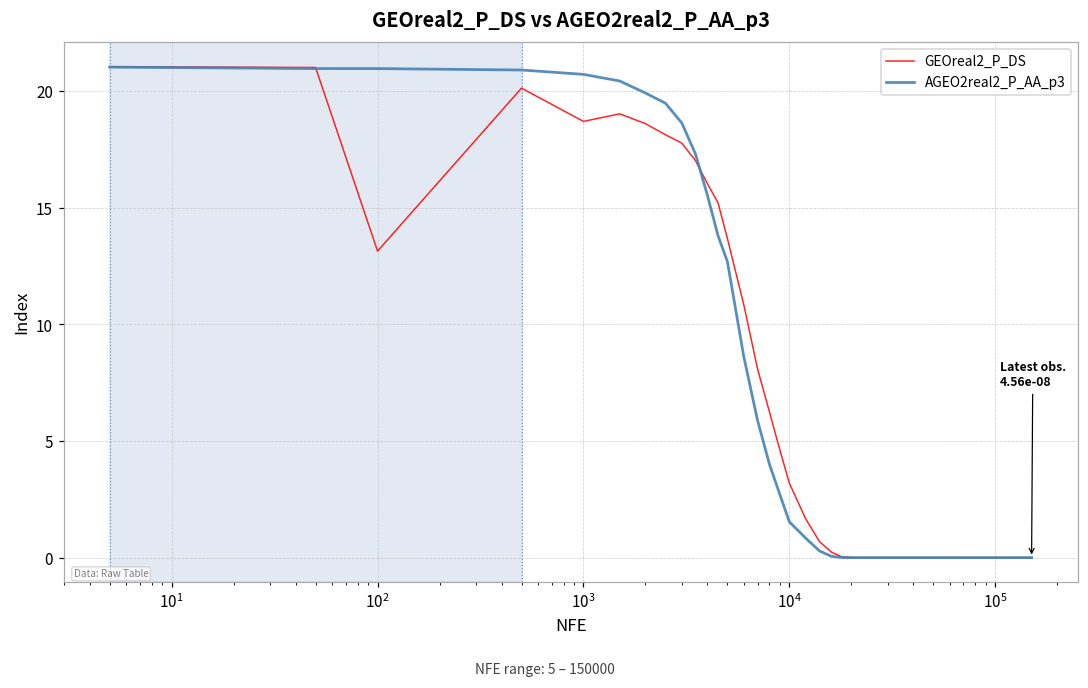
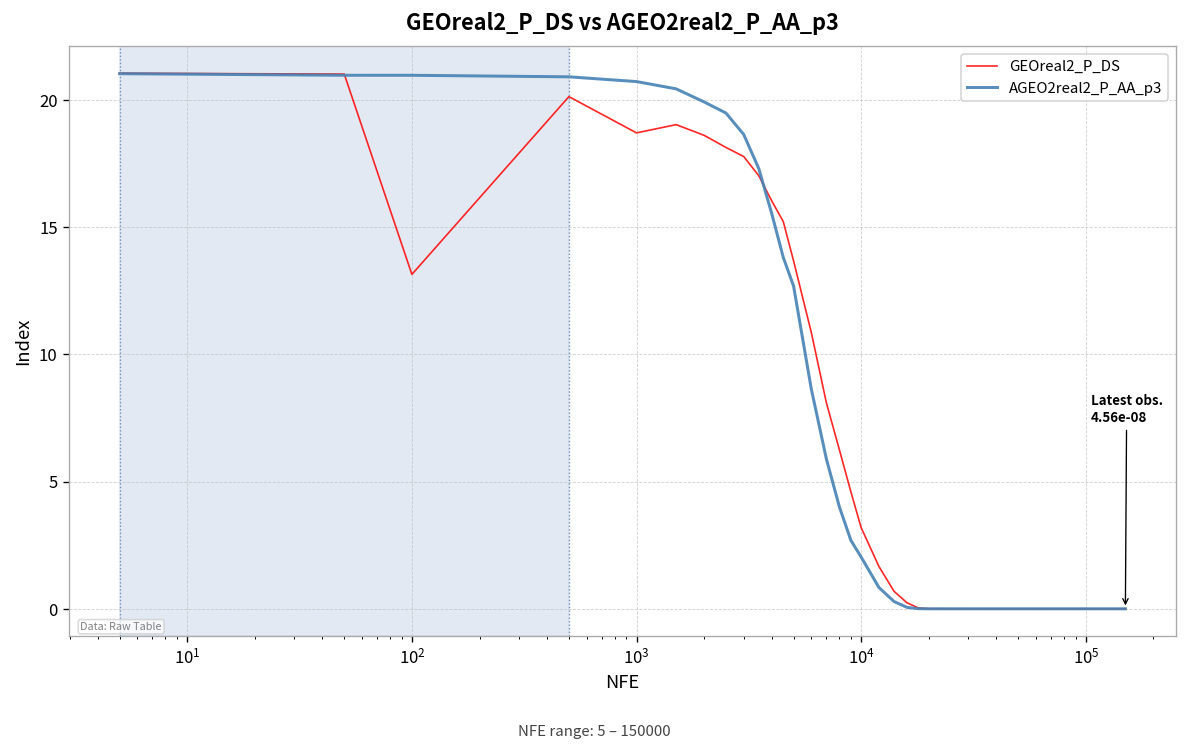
  {
    "GEOreal2_P_DS": {
      "10^2": 13.1,
      "10^3": 18.7,
      "10^4": 3.2
    },
    "AGEO2real2_P_AA_p3": {
      "10^2": 21.0,
      "10^3": 20.7,
-     "10^4": 1.5
+     "10^4": 2.0
    }
  }
